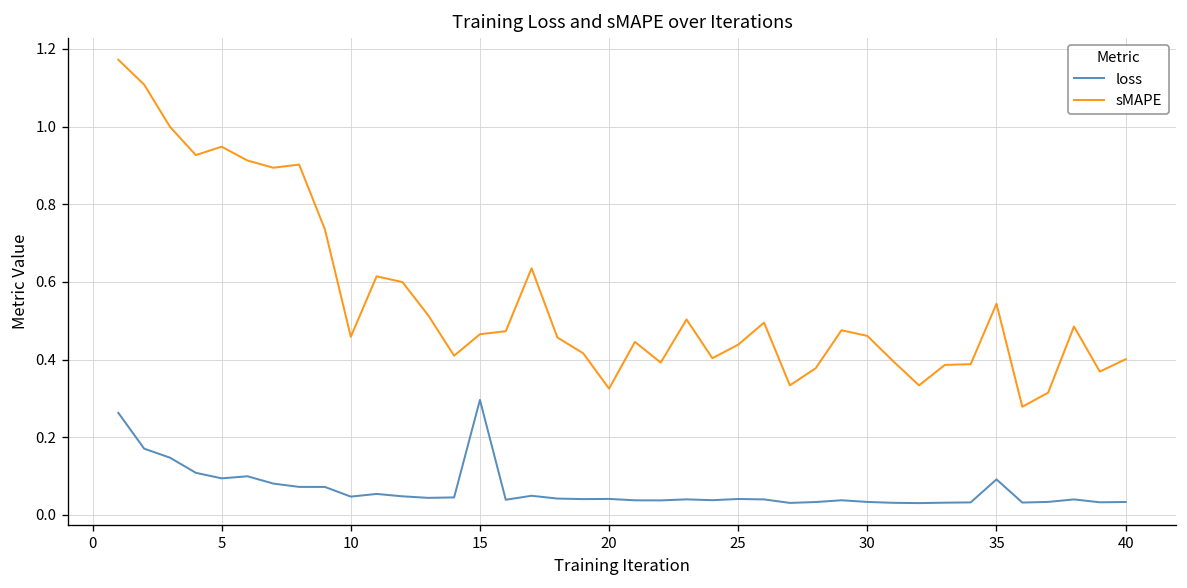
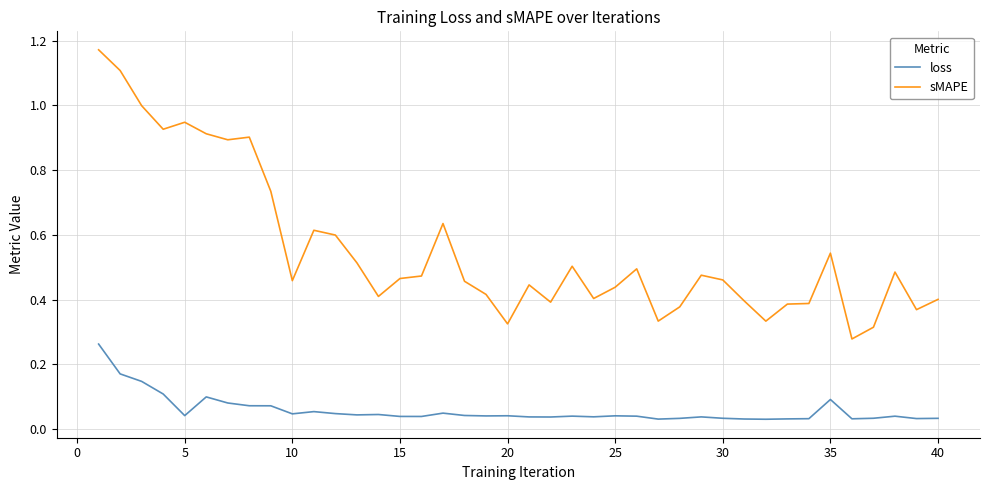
  {
    "loss": {
-     "5": 0.09,
+     "5": 0.04,
      "10": 0.05,
-     "15": 0.30,
+     "15": 0.04,
      "20": 0.04,
      "25": 0.04,
      "30": 0.03,
      "35": 0.09,
      "40": 0.03
    },
    "sMAPE": {
      "5": 0.95,
      "10": 0.46,
      "15": 0.47,
      "20": 0.33,
      "25": 0.44,
      "30": 0.46,
      "35": 0.54,
      "40": 0.40
    }
  }
